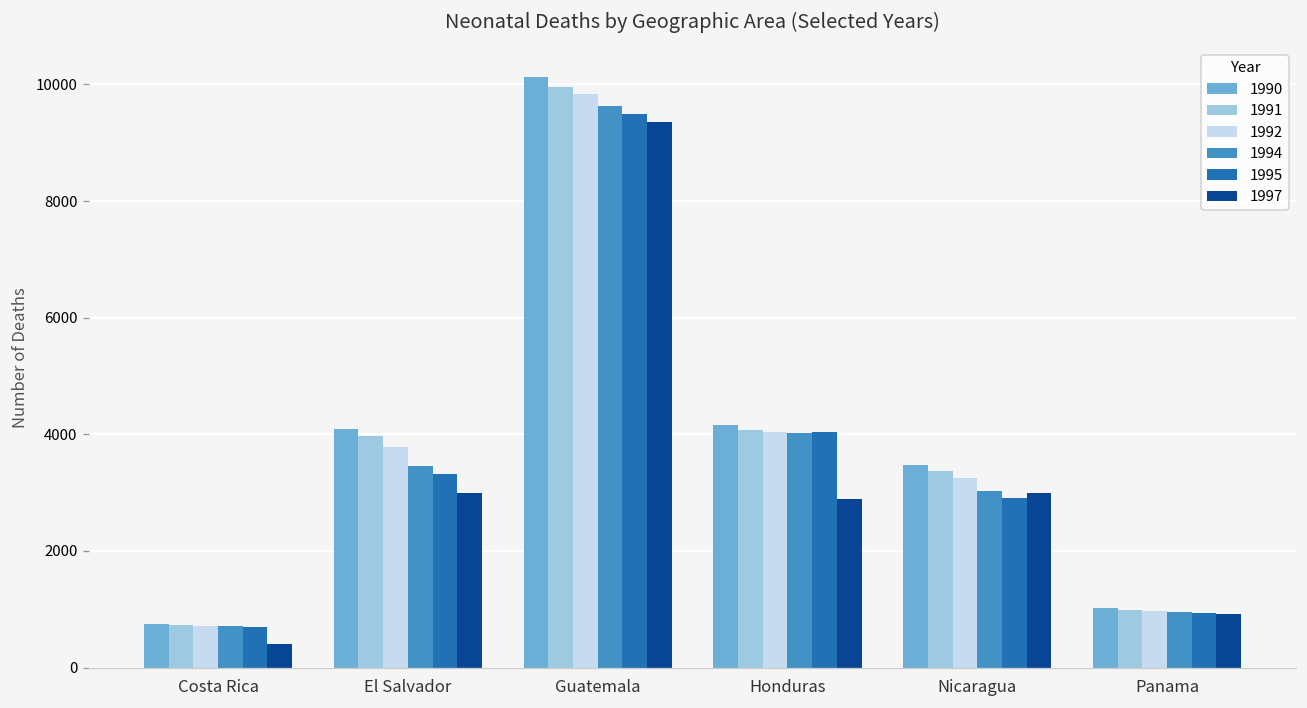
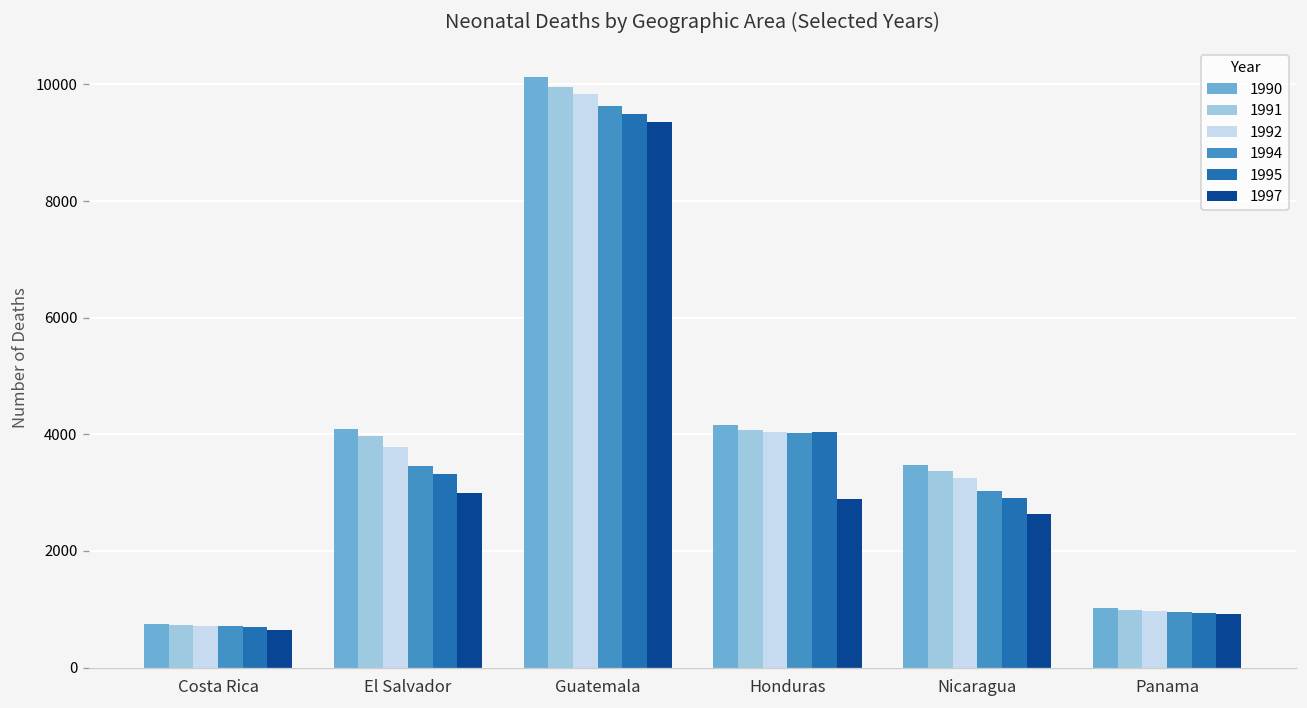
  {
    "1997": {
-     "Costa Rica": 400,
+     "Costa Rica": 600,
      "El Salvador": 3000,
      "Guatemala": 9400,
      "Honduras": 2900,
-     "Nicaragua": 3000,
+     "Nicaragua": 2600,
      "Panama": 900
    }
  }
